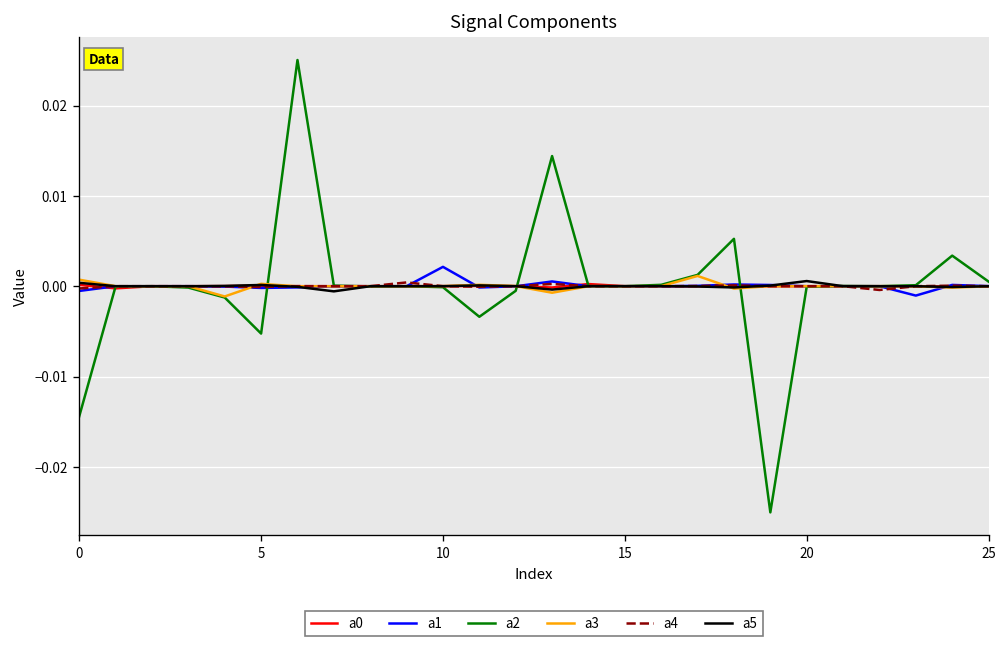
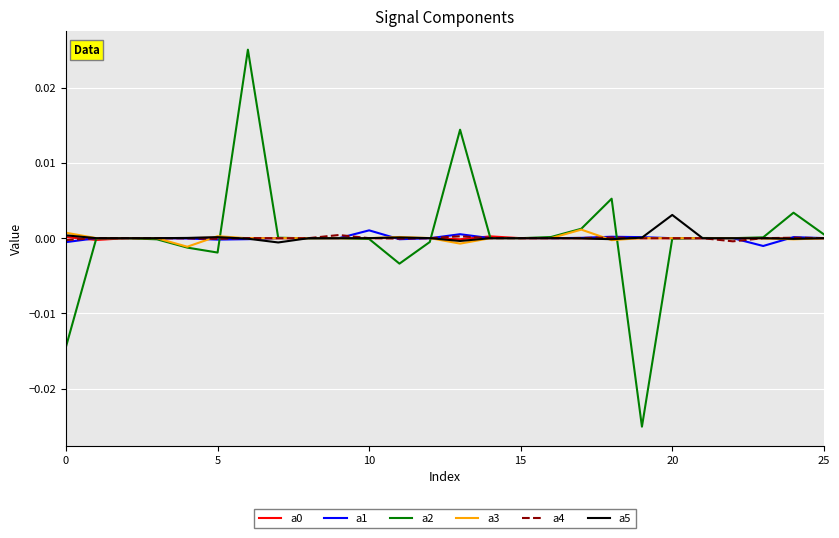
  {
    "a1": {
-     "10": 0.002
+     "10": 0.001
    },
    "a2": {
      "0": -0.014,
-     "5": -0.005,
+     "5": -0.002,
      "25": 0.001
    },
    "a3": {
      "0": 0.001
    },
    "a5": {
-     "20": 0.001
+     "20": 0.003
    }
  }
